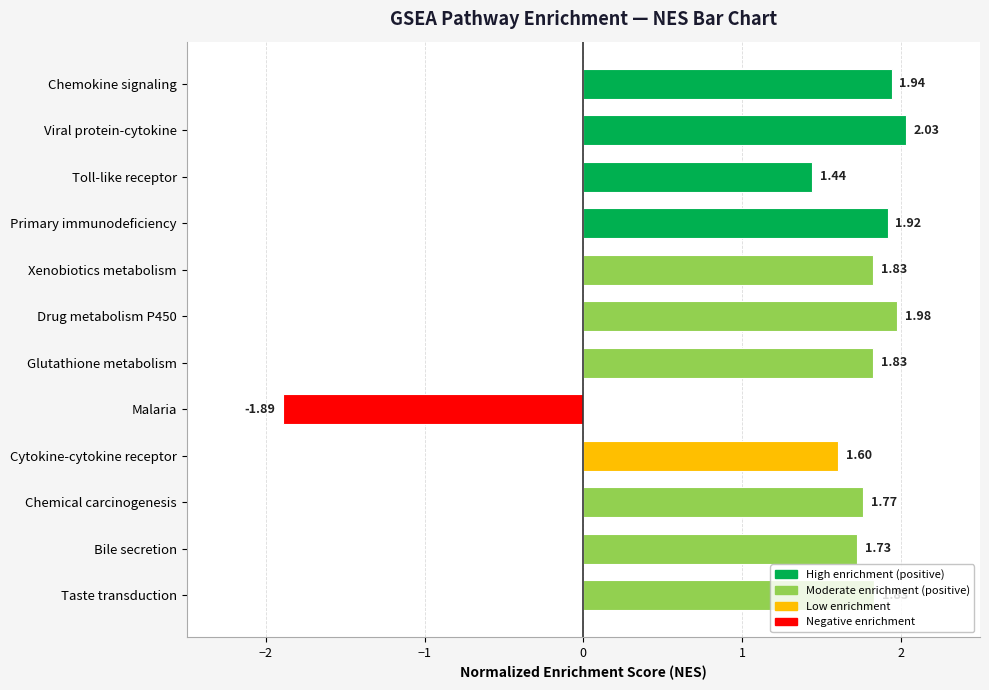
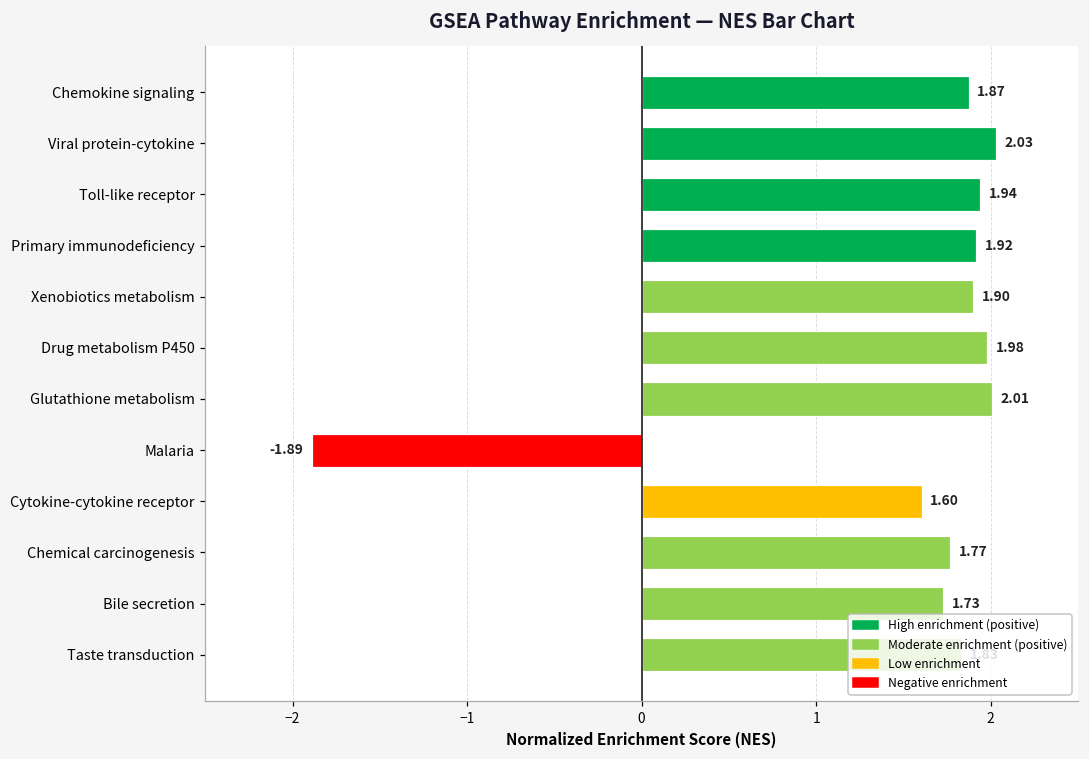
  {
-   "Chemokine signaling": 1.94,
+   "Chemokine signaling": 1.87,
    "Viral protein-cytokine": 2.03,
-   "Toll-like receptor": 1.44,
+   "Toll-like receptor": 1.94,
    "Primary immunodeficiency": 1.92,
-   "Xenobiotics metabolism": 1.83,
+   "Xenobiotics metabolism": 1.90,
    "Drug metabolism P450": 1.98,
-   "Glutathione metabolism": 1.83,
+   "Glutathione metabolism": 2.01,
    "Malaria": -1.89,
    "Cytokine-cytokine receptor": 1.60,
    "Chemical carcinogenesis": 1.77,
    "Bile secretion": 1.73
  }
